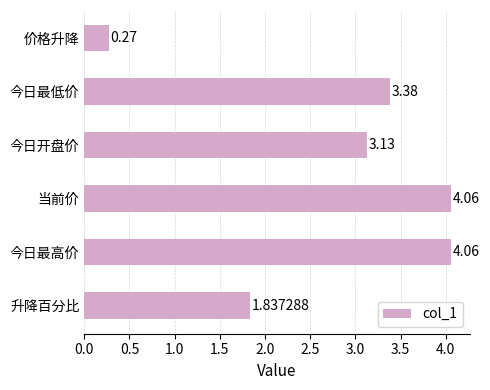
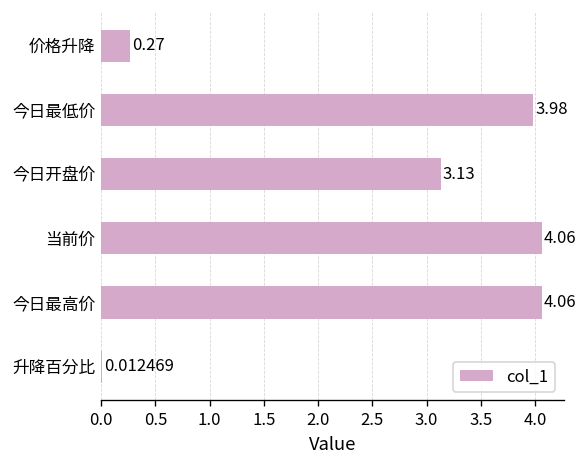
  {
    "价格升降": 0.27,
-   "今日最低价": 3.38,
+   "今日最低价": 3.98,
    "今日开盘价": 3.13,
    "当前价": 4.06,
    "今日最高价": 4.06,
-   "升降百分比": 1.837288
+   "升降百分比": 0.012469
  }
